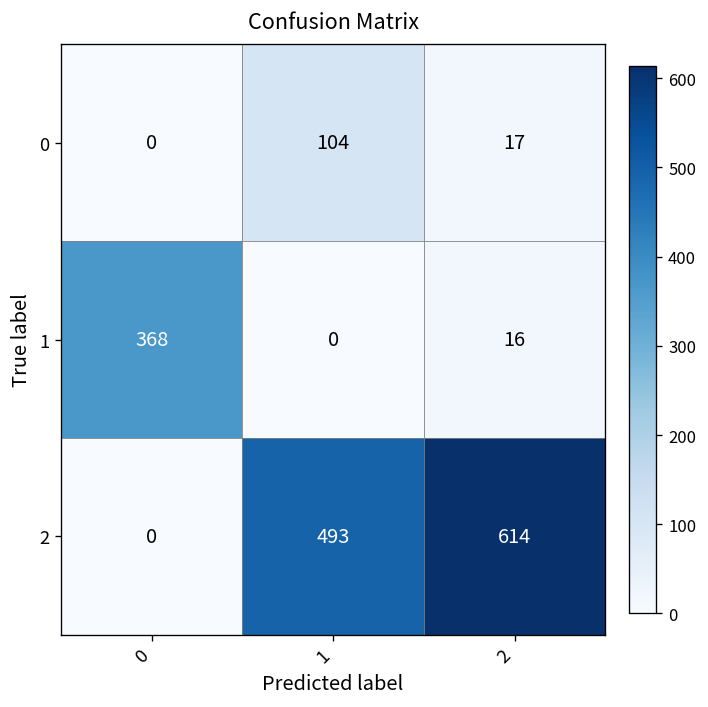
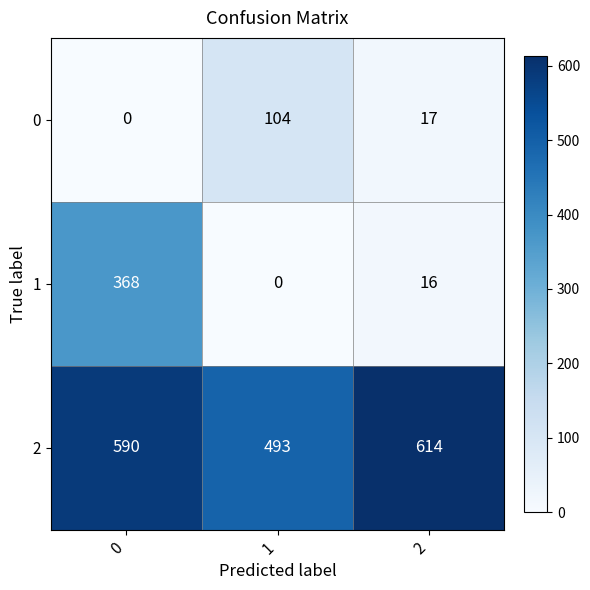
  {
    "0": {
      "0": 0,
      "1": 104,
      "2": 17
    },
    "1": {
      "0": 368,
      "1": 0,
      "2": 16
    },
    "2": {
-     "0": 0,
+     "0": 590,
      "1": 493,
      "2": 614
    }
  }
